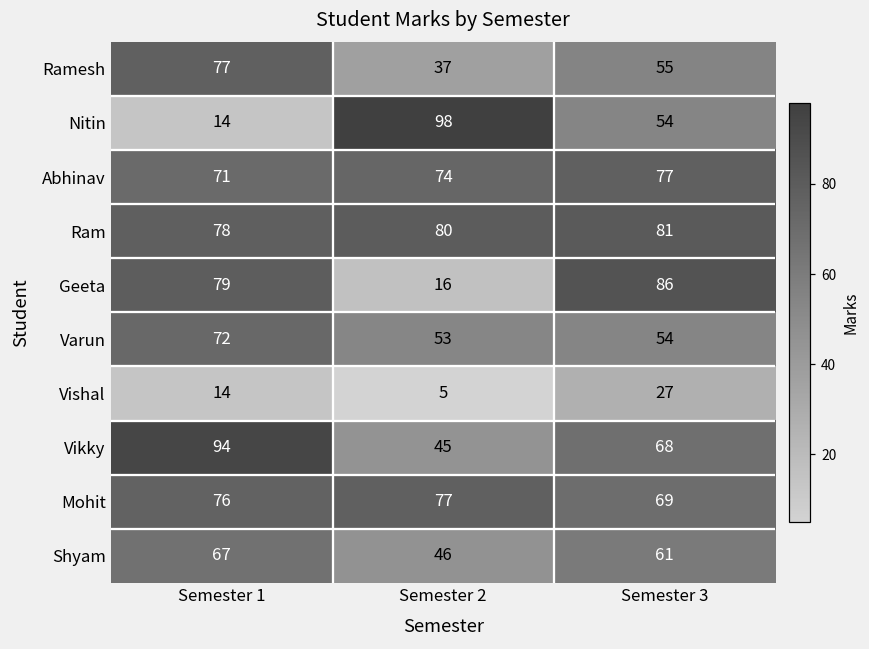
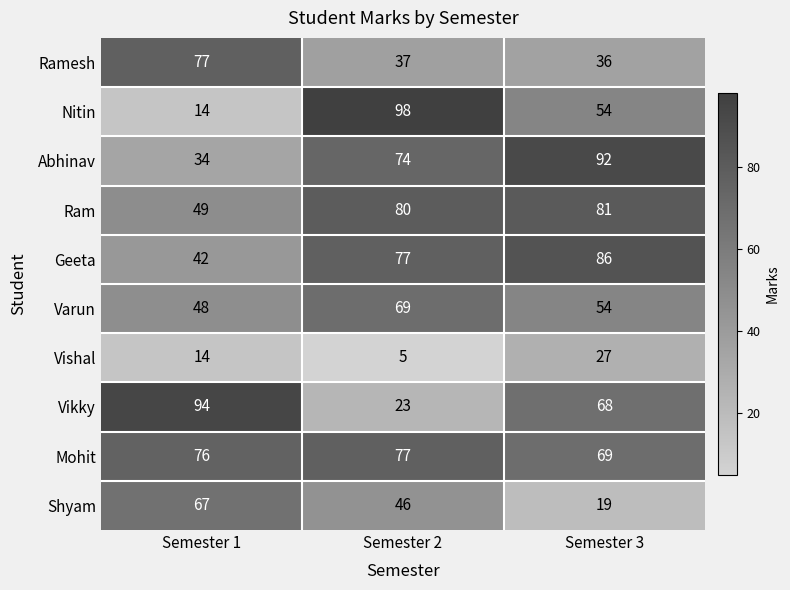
  {
    "Ramesh": {
      "Semester 1": 77,
      "Semester 2": 37,
-     "Semester 3": 55
+     "Semester 3": 36
    },
    "Nitin": {
      "Semester 1": 14,
      "Semester 2": 98,
      "Semester 3": 54
    },
    "Abhinav": {
-     "Semester 1": 71,
+     "Semester 1": 34,
      "Semester 2": 74,
-     "Semester 3": 77
+     "Semester 3": 92
    },
    "Ram": {
-     "Semester 1": 78,
+     "Semester 1": 49,
      "Semester 2": 80,
      "Semester 3": 81
    },
    "Geeta": {
-     "Semester 1": 79,
-     "Semester 2": 16,
+     "Semester 1": 42,
+     "Semester 2": 77,
      "Semester 3": 86
    },
    "Varun": {
-     "Semester 1": 72,
-     "Semester 2": 53,
+     "Semester 1": 48,
+     "Semester 2": 69,
      "Semester 3": 54
    },
    "Vishal": {
      "Semester 1": 14,
      "Semester 2": 5,
      "Semester 3": 27
    },
    "Vikky": {
      "Semester 1": 94,
-     "Semester 2": 45,
+     "Semester 2": 23,
      "Semester 3": 68
    },
    "Mohit": {
      "Semester 1": 76,
      "Semester 2": 77,
      "Semester 3": 69
    },
    "Shyam": {
      "Semester 1": 67,
      "Semester 2": 46,
-     "Semester 3": 61
+     "Semester 3": 19
    }
  }
